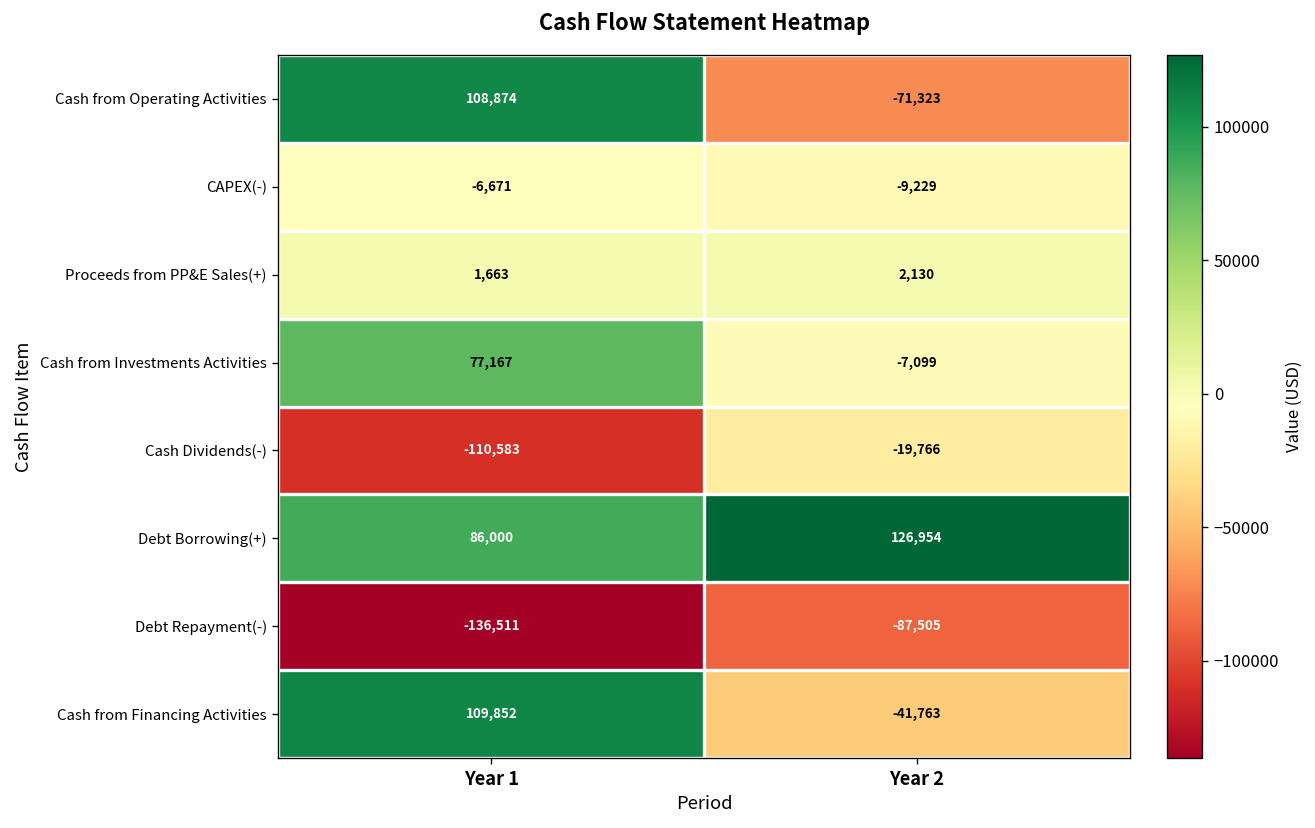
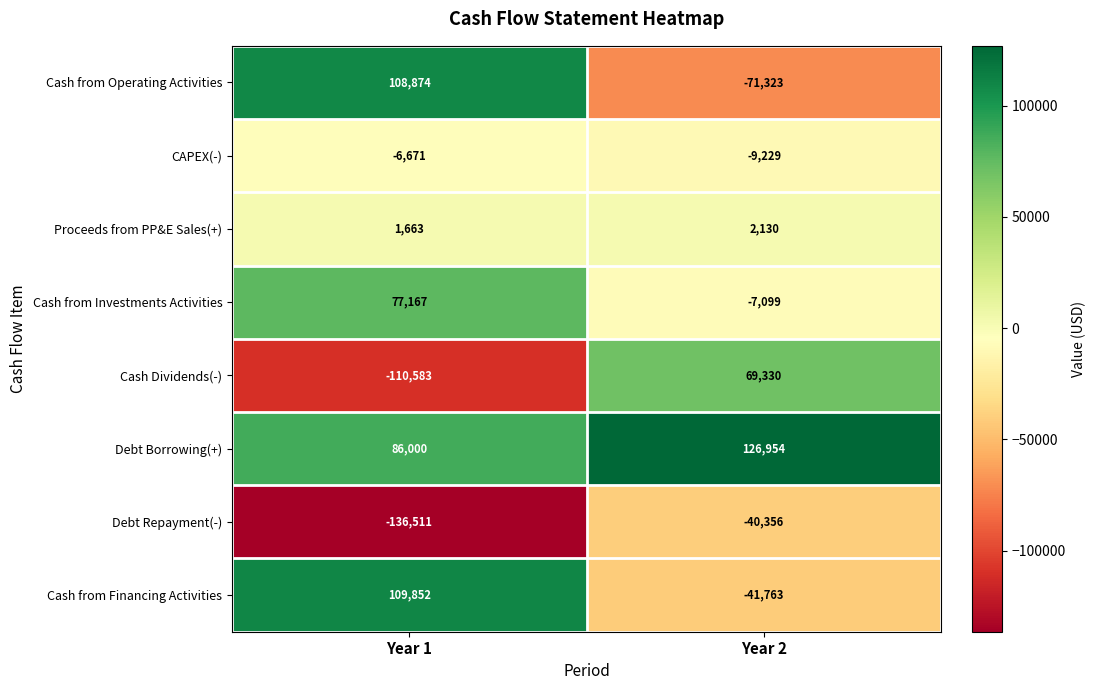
  {
    "Cash from Operating Activities": {
      "Year 1": "108,874",
      "Year 2": "-71,323"
    },
    "CAPEX(-)": {
      "Year 1": "-6,671",
      "Year 2": "-9,229"
    },
    "Proceeds from PP&E Sales(+)": {
      "Year 1": "1,663",
      "Year 2": "2,130"
    },
    "Cash from Investments Activities": {
      "Year 1": "77,167",
      "Year 2": "-7,099"
    },
    "Cash Dividends(-)": {
      "Year 1": "-110,583",
-     "Year 2": "-19,766"
+     "Year 2": "69,330"
    },
    "Debt Borrowing(+)": {
      "Year 1": "86,000",
      "Year 2": "126,954"
    },
    "Debt Repayment(-)": {
      "Year 1": "-136,511",
-     "Year 2": "-87,505"
+     "Year 2": "-40,356"
    },
    "Cash from Financing Activities": {
      "Year 1": "109,852",
      "Year 2": "-41,763"
    }
  }
